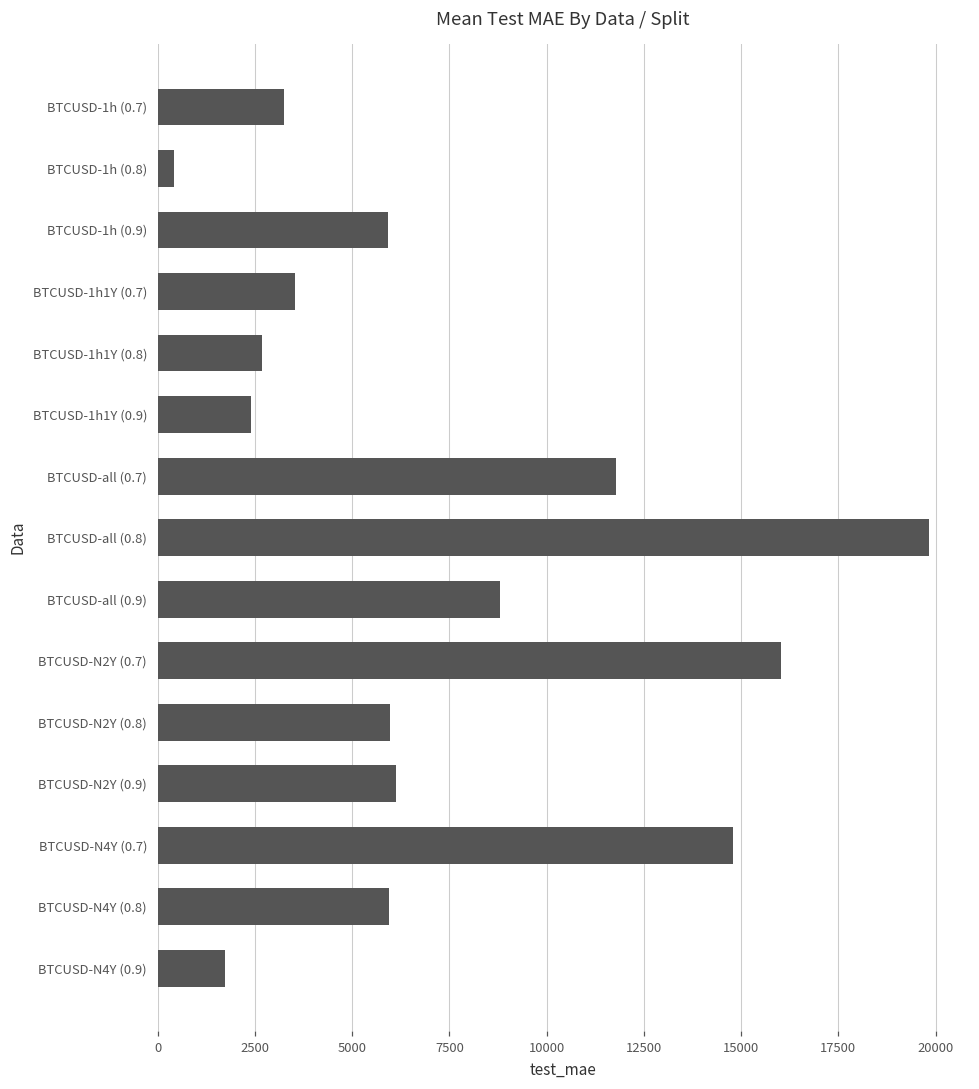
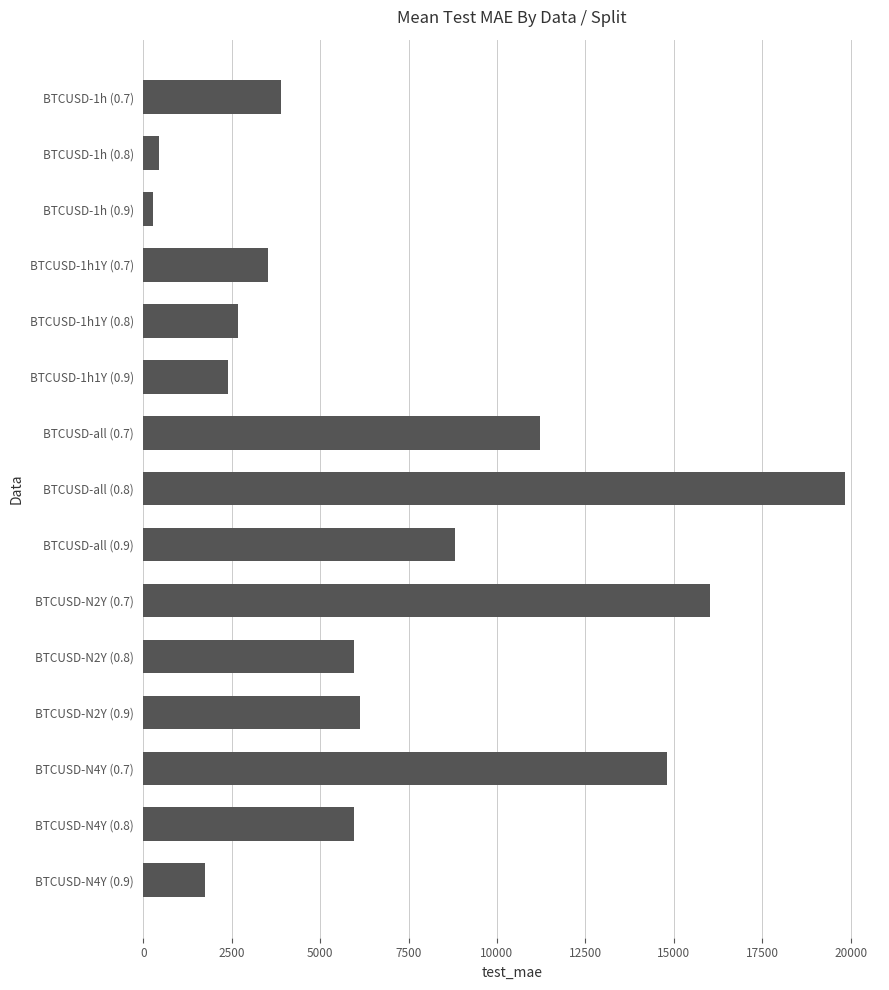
  {
-   "BTCUSD-1h (0.7)": 3200,
+   "BTCUSD-1h (0.7)": 3900,
    "BTCUSD-1h (0.8)": 400,
-   "BTCUSD-1h (0.9)": 5900,
+   "BTCUSD-1h (0.9)": 300,
    "BTCUSD-1h1Y (0.7)": 3500,
    "BTCUSD-1h1Y (0.8)": 2700,
    "BTCUSD-1h1Y (0.9)": 2400,
-   "BTCUSD-all (0.7)": 11800,
+   "BTCUSD-all (0.7)": 11200,
    "BTCUSD-all (0.8)": 19800,
    "BTCUSD-all (0.9)": 8800,
    "BTCUSD-N2Y (0.7)": 16000,
    "BTCUSD-N2Y (0.8)": 6000,
    "BTCUSD-N2Y (0.9)": 6100,
    "BTCUSD-N4Y (0.7)": 14800,
    "BTCUSD-N4Y (0.8)": 5900,
    "BTCUSD-N4Y (0.9)": 1700
  }
